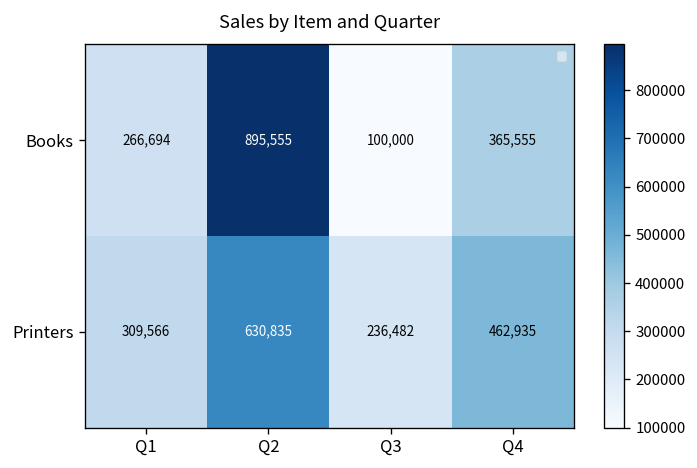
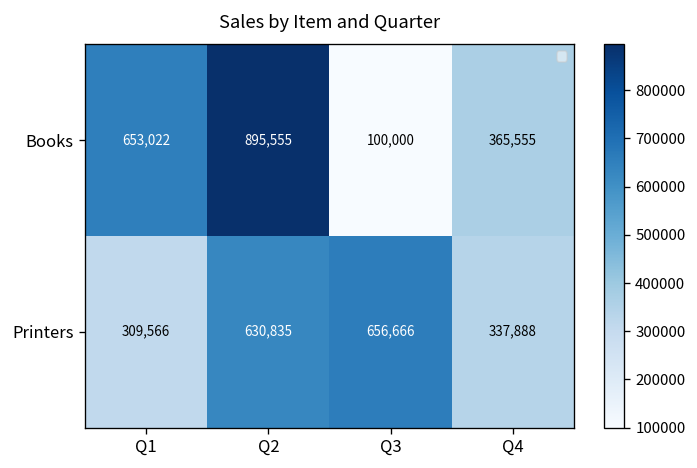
  {
    "Books": {
-     "Q1": "266,694",
+     "Q1": "653,022",
      "Q2": "895,555",
      "Q3": "100,000",
      "Q4": "365,555"
    },
    "Printers": {
      "Q1": "309,566",
      "Q2": "630,835",
-     "Q3": "236,482",
-     "Q4": "462,935"
+     "Q3": "656,666",
+     "Q4": "337,888"
    }
  }
